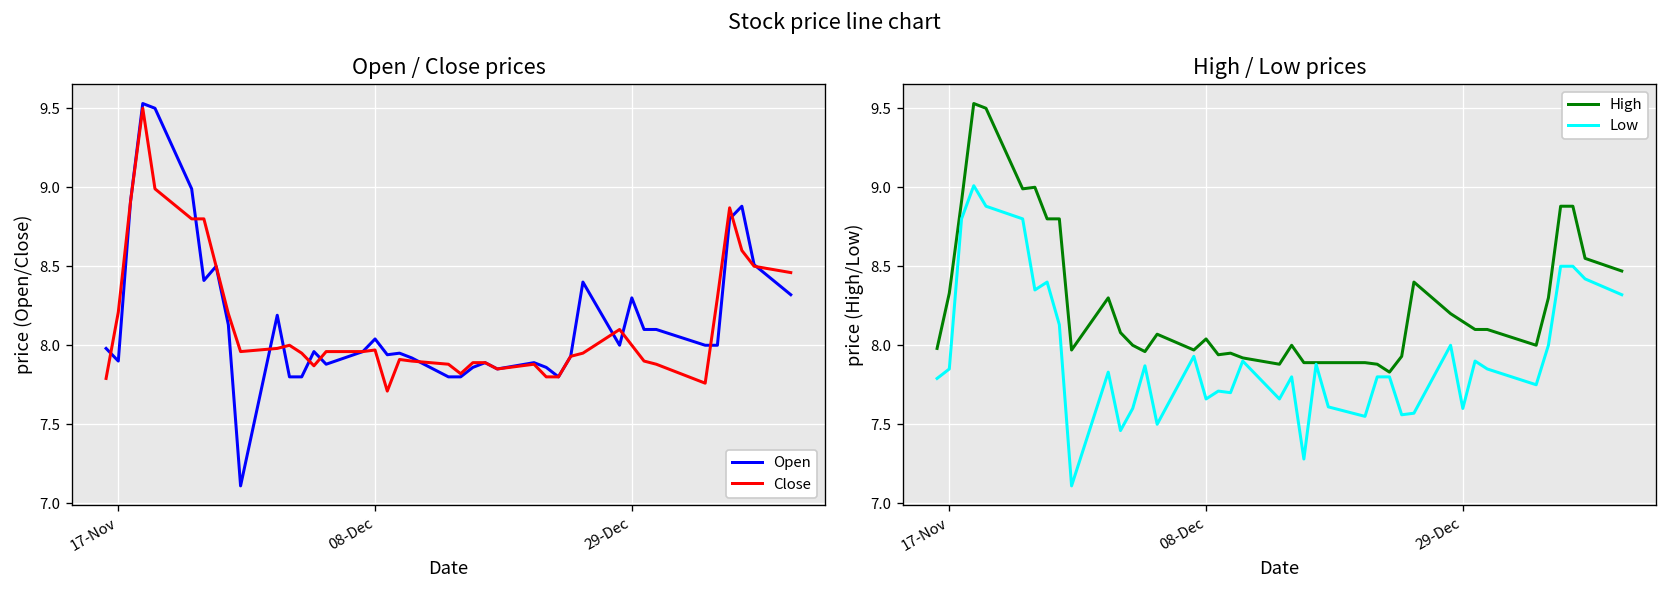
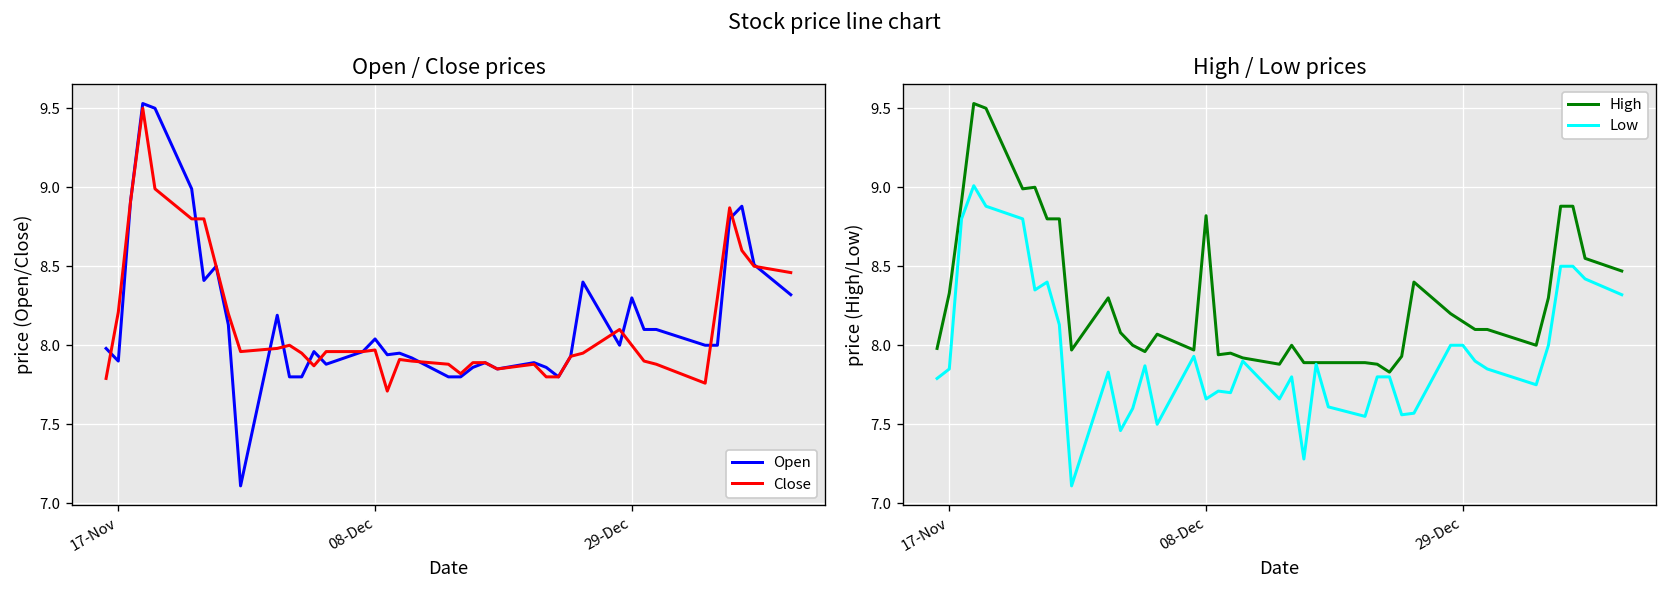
  {
    "Open / Close prices": {
      "Open": {
        "17-Nov": 7.90,
        "08-Dec": 8.04,
        "29-Dec": 8.30
      },
      "Close": {
        "17-Nov": 8.21,
        "08-Dec": 7.97,
        "29-Dec": 8.00
      }
    },
    "High / Low prices": {
      "High": {
        "17-Nov": 8.33,
-       "08-Dec": 8.04,
+       "08-Dec": 8.82,
        "29-Dec": 8.15
      },
      "Low": {
        "17-Nov": 7.85,
        "08-Dec": 7.66,
-       "29-Dec": 7.6
+       "29-Dec": 8.0
      }
    }
  }
